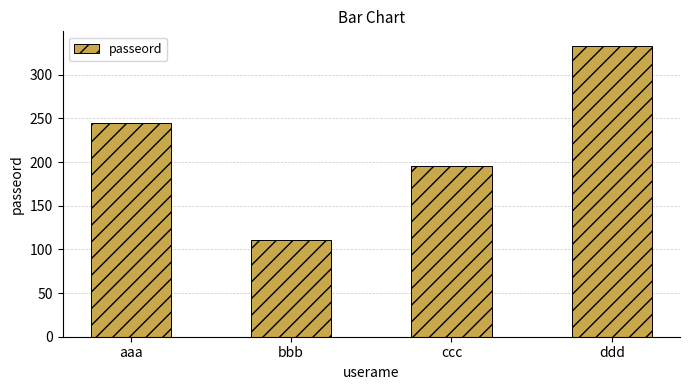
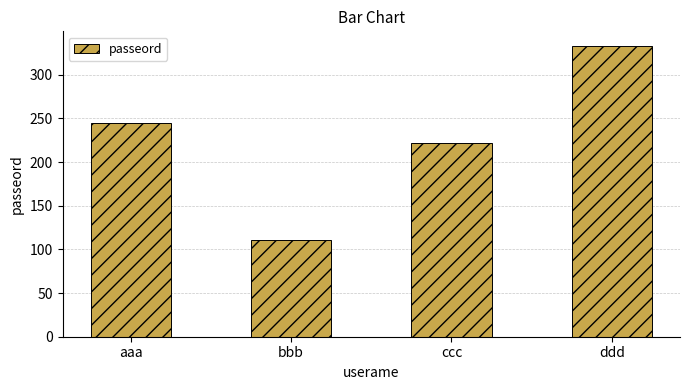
  {
    "aaa": 250,
    "bbb": 110,
-   "ccc": 200,
+   "ccc": 220,
    "ddd": 330
  }
